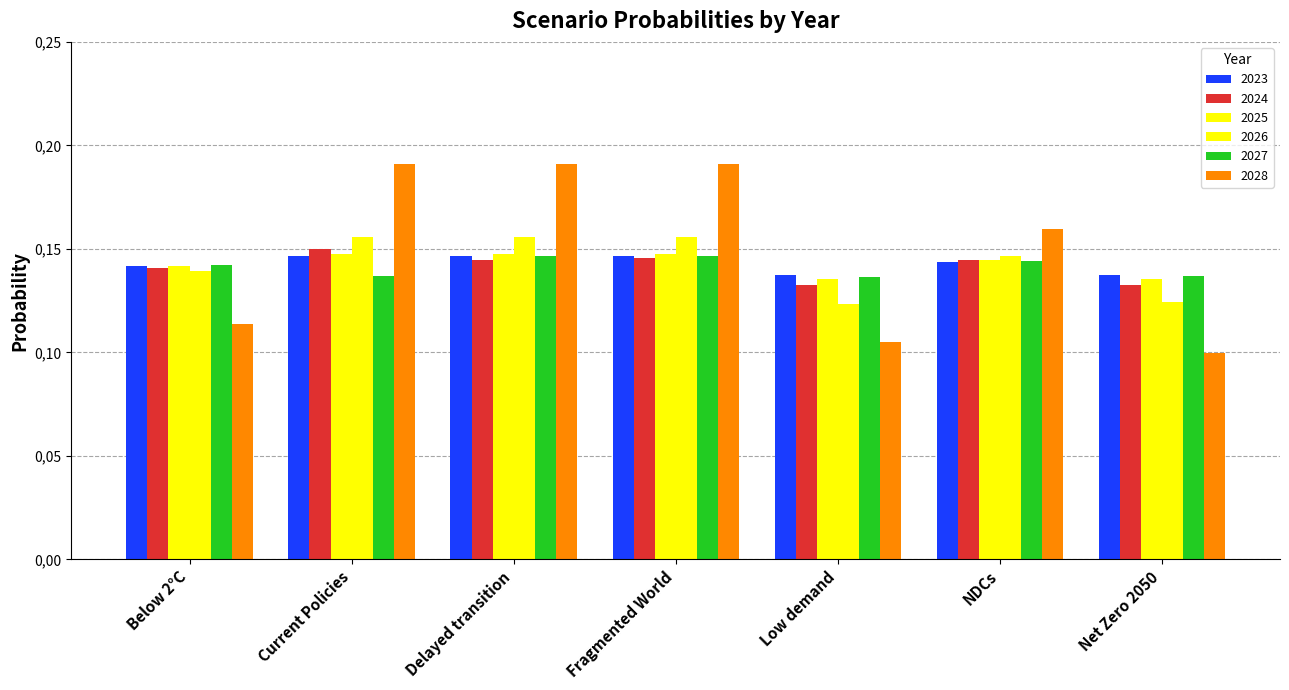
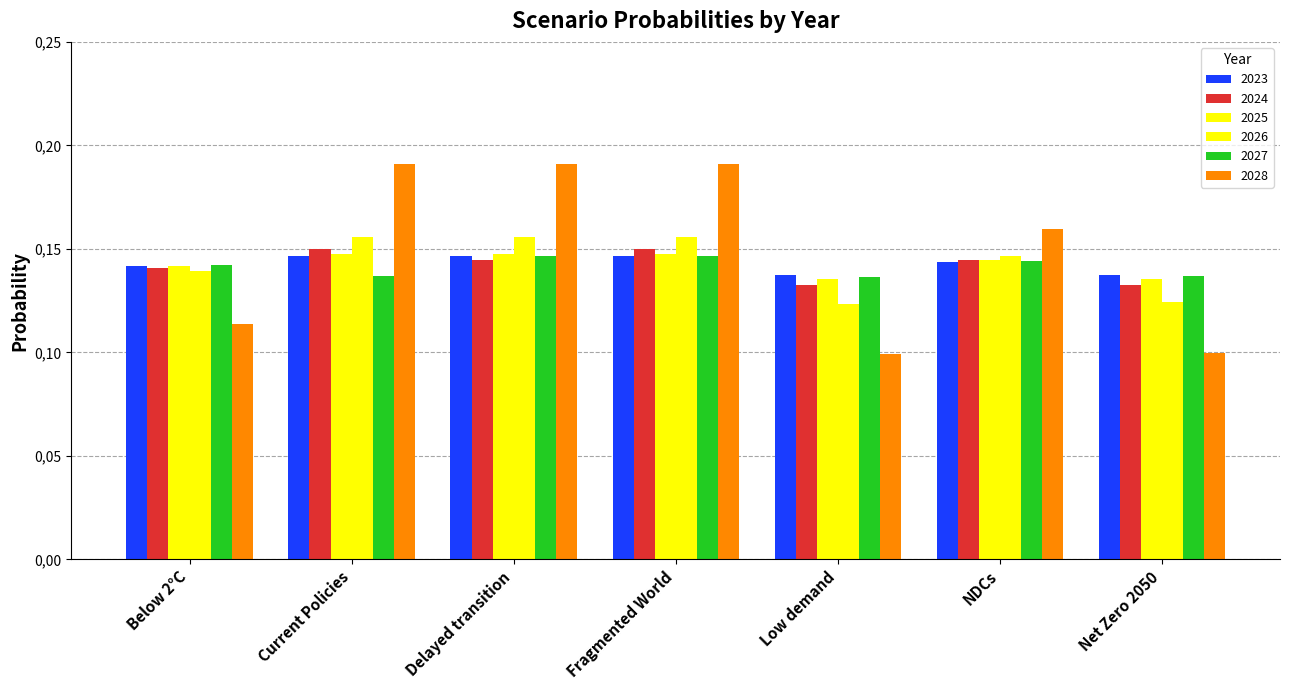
  {
    "2023": {
      "Below 2°C": 14.2,
      "Current Policies": 14.6,
      "Delayed transition": 14.6,
      "Fragmented World": 14.6,
      "Low demand": 13.7,
      "NDCs": 14.4,
      "Net Zero 2050": 13.8
    },
    "2024": {
      "Below 2°C": 14.1,
      "Current Policies": 15.0,
      "Delayed transition": 14.4,
-     "Fragmented World": 14.6,
+     "Fragmented World": 15.0,
      "Low demand": 13.2,
      "NDCs": 14.5,
      "Net Zero 2050": 13.3
    },
    "2027": {
      "Below 2°C": 14.2,
      "Current Policies": 13.7,
      "Delayed transition": 14.7,
      "Fragmented World": 14.7,
      "Low demand": 13.7,
      "NDCs": 14.4,
      "Net Zero 2050": 13.7
    },
    "2028": {
      "Below 2°C": 11.4,
      "Current Policies": 19.1,
      "Delayed transition": 19.1,
      "Fragmented World": 19.1,
-     "Low demand": 10.5,
+     "Low demand": 9.9,
      "NDCs": 16.0,
      "Net Zero 2050": 10.0
    }
  }
